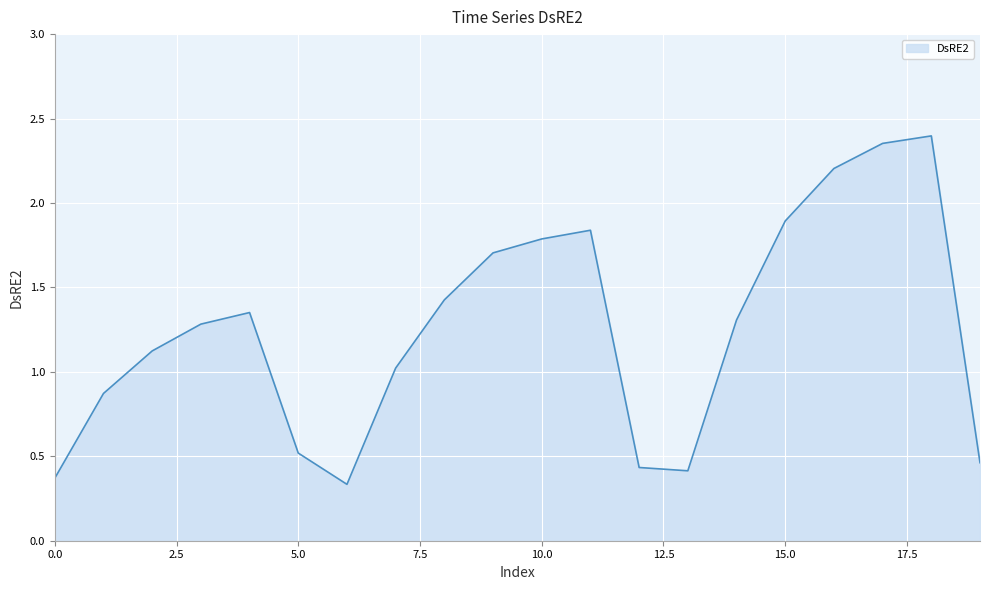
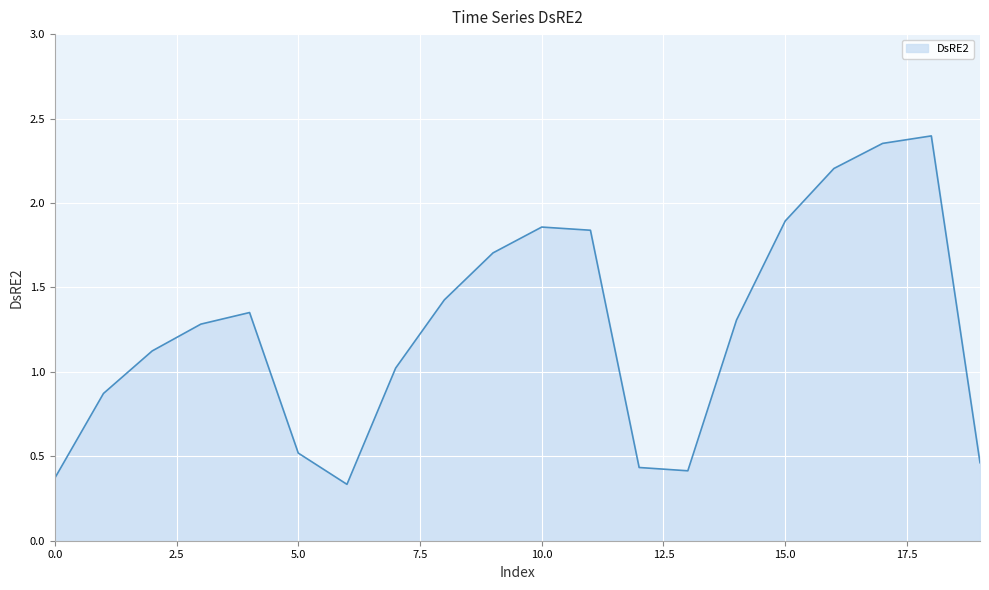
  {
    "0.0": 0.37,
    "5.0": 0.52,
-   "10.0": 1.79,
+   "10.0": 1.86,
    "15.0": 1.89
  }
